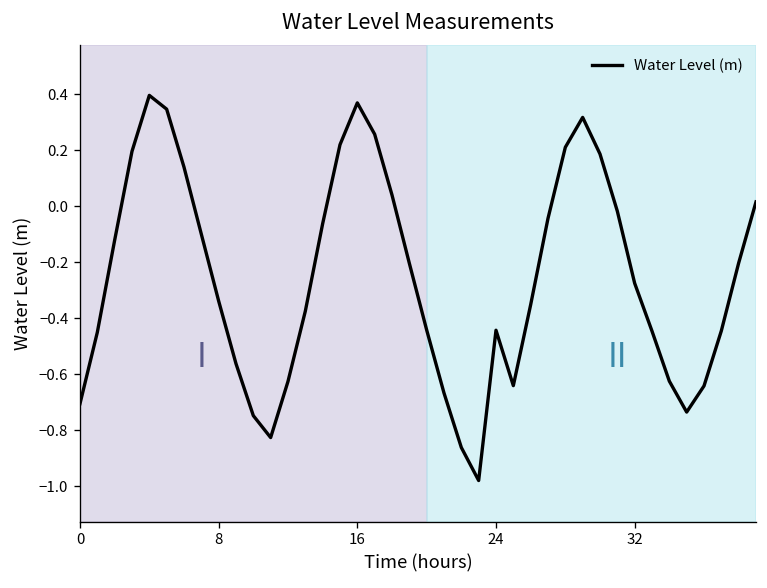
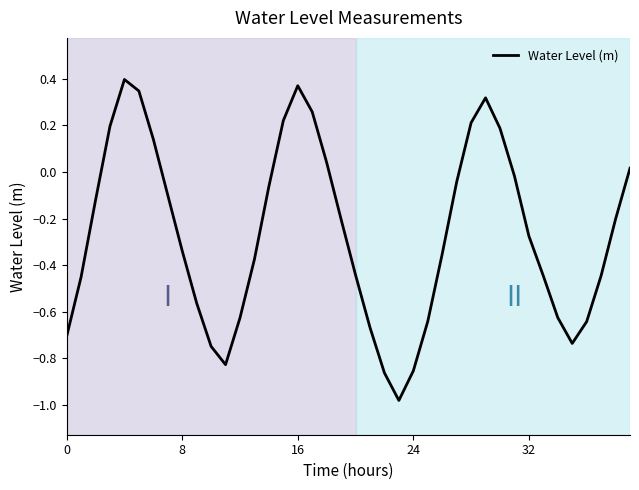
  {
    "0": -0.71,
    "8": -0.34,
    "16": 0.37,
-   "24": -0.44,
+   "24": -0.85,
    "32": -0.28
  }
